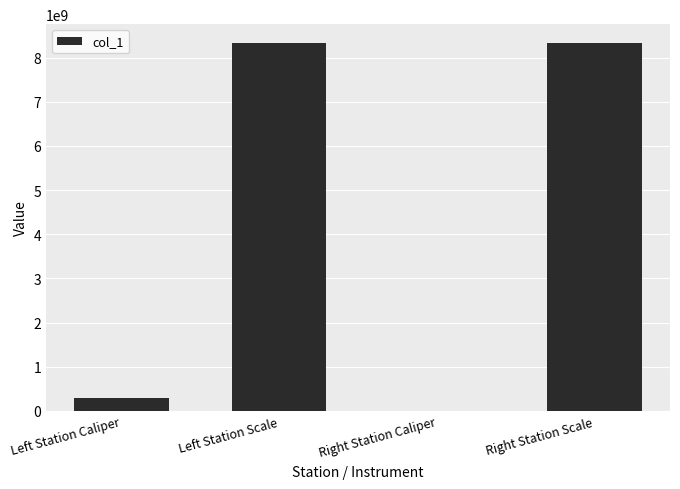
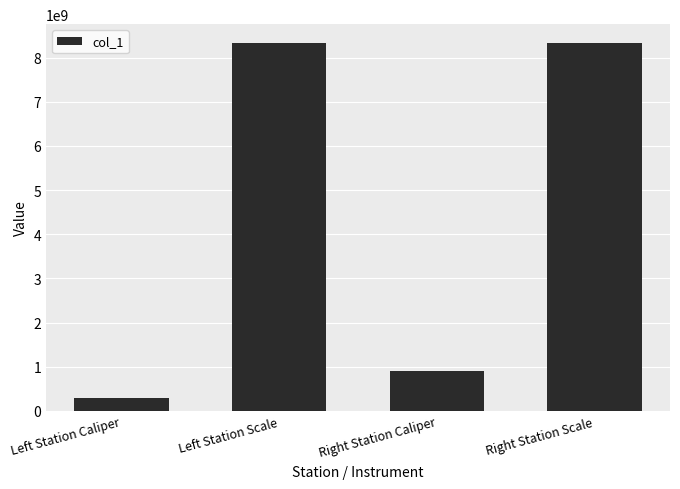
  {
    "Left Station Caliper": 300000000,
    "Left Station Scale": 8300000000,
-   "Right Station Caliper": 0,
+   "Right Station Caliper": 900000000,
    "Right Station Scale": 8300000000
  }
